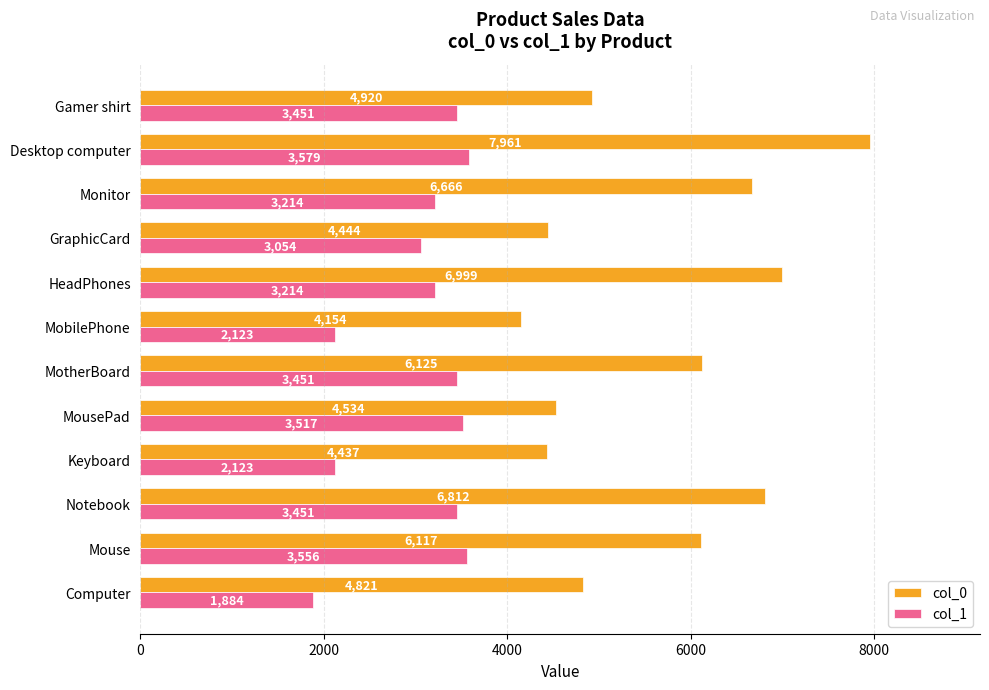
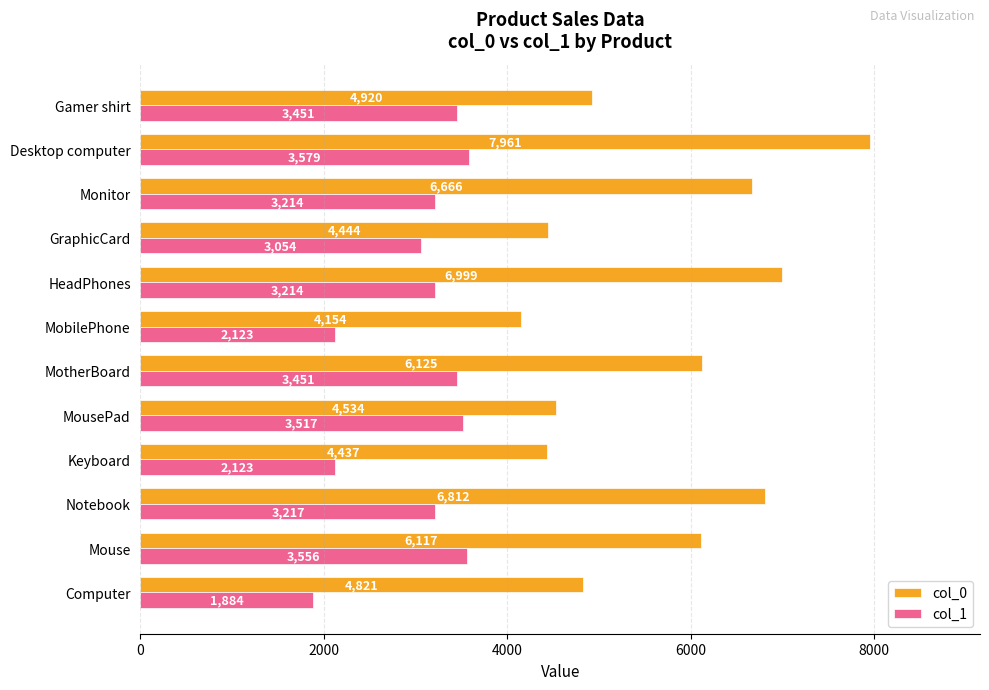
  {
    "col_0": {
      "Gamer shirt": "4,920",
      "Desktop computer": "7,961",
      "Monitor": "6,666",
      "GraphicCard": "4,444",
      "HeadPhones": "6,999",
      "MobilePhone": "4,154",
      "MotherBoard": "6,125",
      "MousePad": "4,534",
      "Keyboard": "4,437",
      "Notebook": "6,812",
      "Mouse": "6,117",
      "Computer": "4,821"
    },
    "col_1": {
      "Gamer shirt": "3,451",
      "Desktop computer": "3,579",
      "Monitor": "3,214",
      "GraphicCard": "3,054",
      "HeadPhones": "3,214",
      "MobilePhone": "2,123",
      "MotherBoard": "3,451",
      "MousePad": "3,517",
      "Keyboard": "2,123",
-     "Notebook": "3,451",
+     "Notebook": "3,217",
      "Mouse": "3,556",
      "Computer": "1,884"
    }
  }
